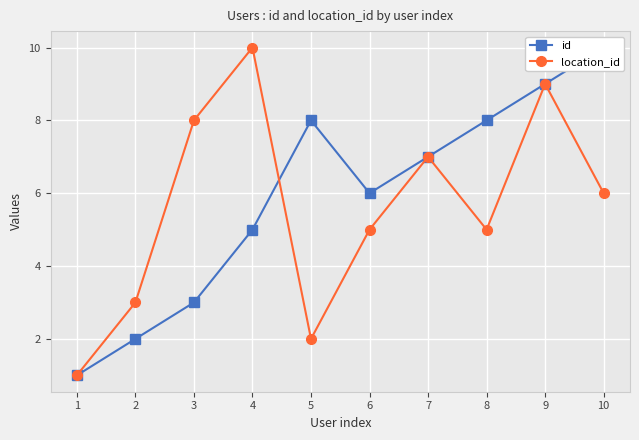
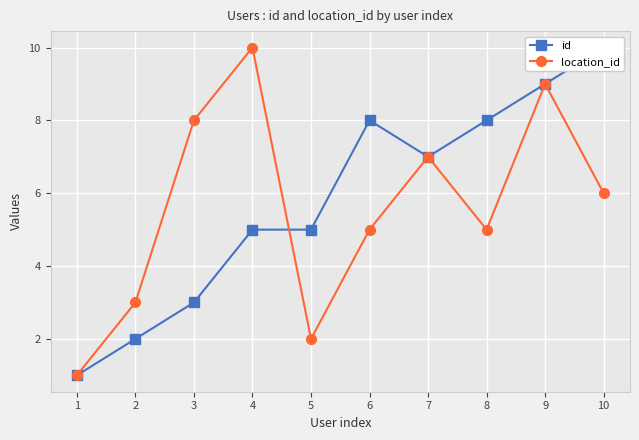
  {
    "id": {
      "2": 2,
      "3": 3,
      "4": 5,
-     "5": 8,
-     "6": 6,
+     "5": 5,
+     "6": 8,
      "8": 8
    },
    "location_id": {
      "2": 3,
      "3": 8,
      "4": 10,
      "5": 2,
      "6": 5,
      "8": 5,
      "10": 6
    }
  }
